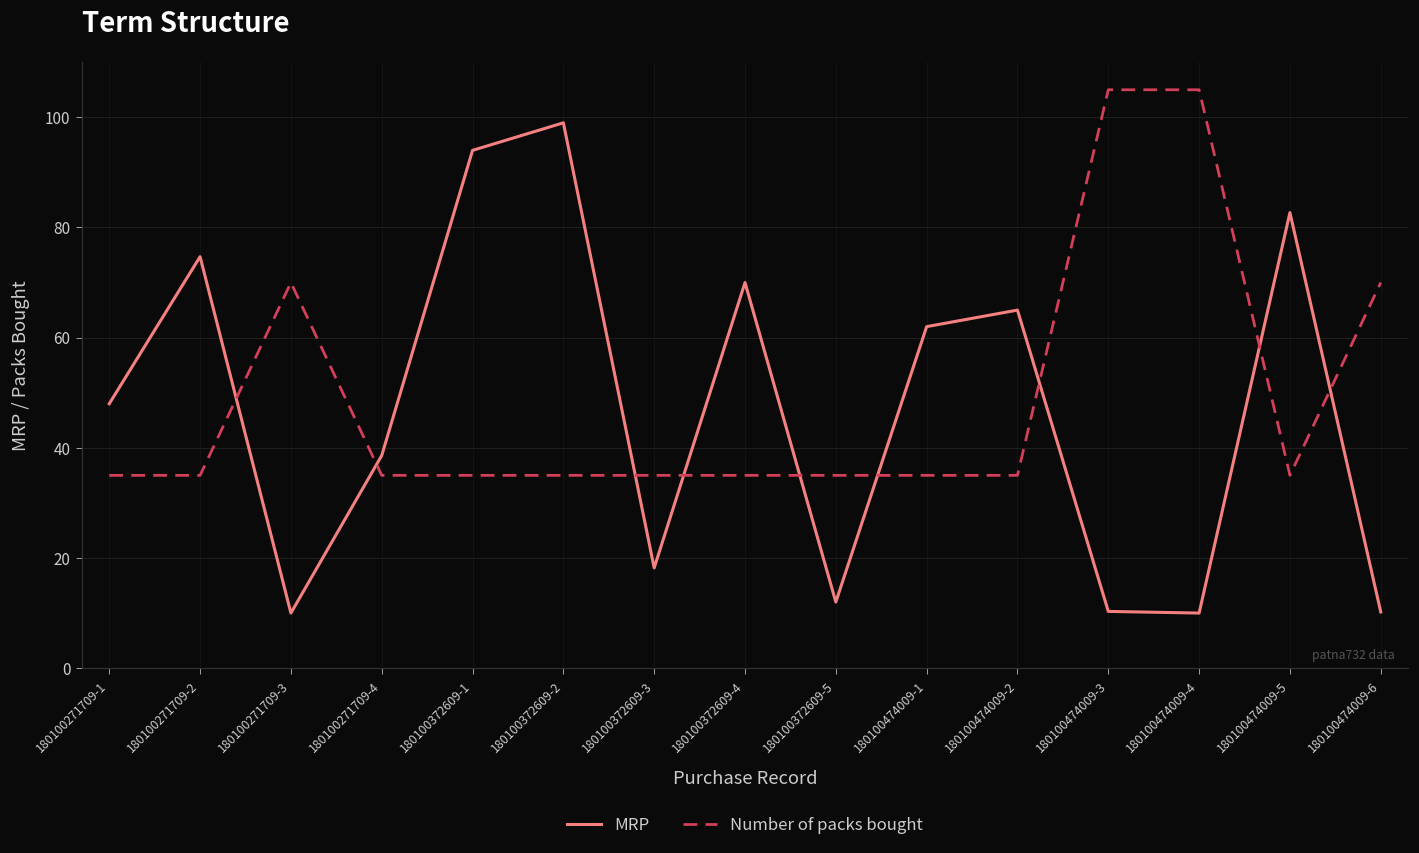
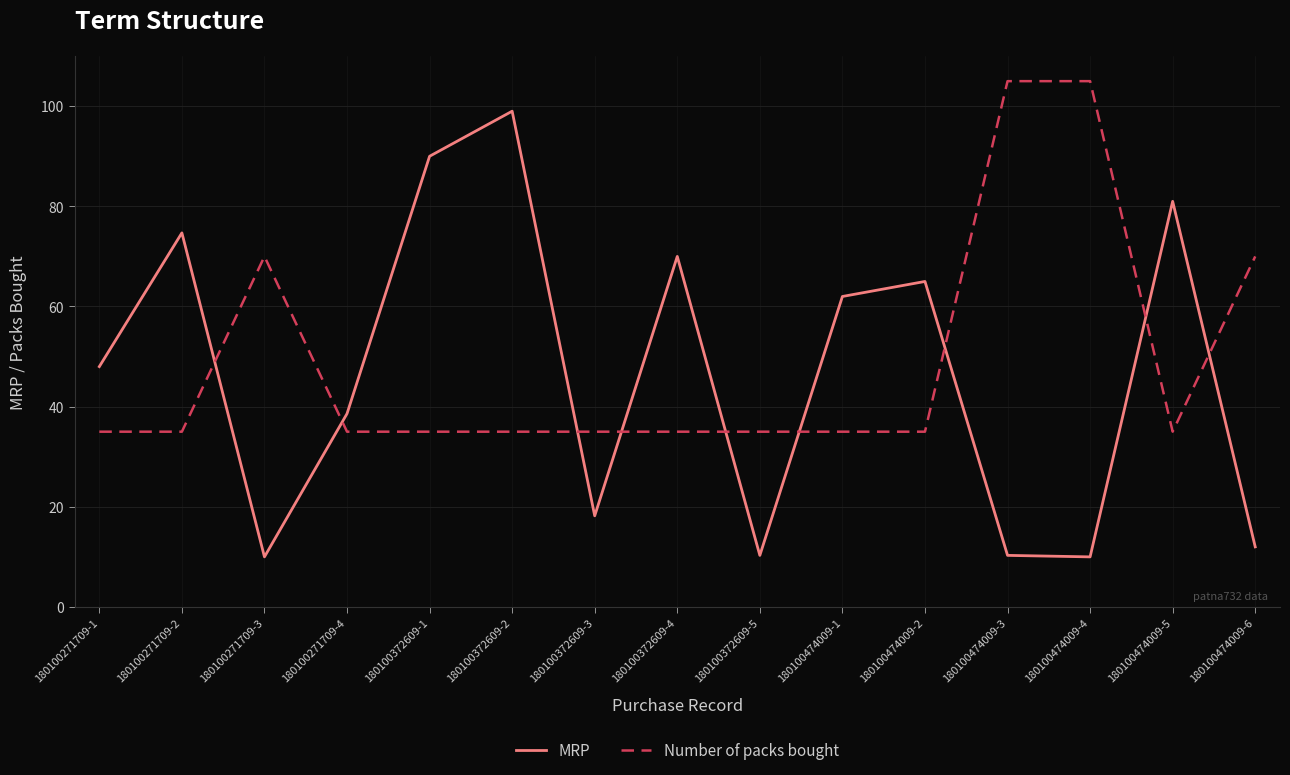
  {
    "MRP": {
      "180100271709-1": 48,
      "180100271709-2": 75,
      "180100271709-3": 10,
      "180100271709-4": 39,
-     "180100372609-1": 94,
+     "180100372609-1": 90,
      "180100372609-2": 99,
      "180100372609-3": 18,
      "180100372609-4": 70,
-     "180100372609-5": 12,
+     "180100372609-5": 10,
      "180100474009-1": 62,
      "180100474009-2": 65,
      "180100474009-3": 10,
      "180100474009-4": 10,
-     "180100474009-5": 83,
-     "180100474009-6": 10
+     "180100474009-5": 81,
+     "180100474009-6": 12
    },
    "Number of packs bought": {
      "180100271709-1": 35,
      "180100271709-2": 35,
      "180100271709-3": 70,
      "180100271709-4": 35,
      "180100372609-1": 35,
      "180100372609-2": 35,
      "180100372609-3": 35,
      "180100372609-4": 35,
      "180100372609-5": 35,
      "180100474009-1": 35,
      "180100474009-2": 35,
      "180100474009-3": 105,
      "180100474009-4": 105,
      "180100474009-5": 35,
      "180100474009-6": 70
    }
  }
